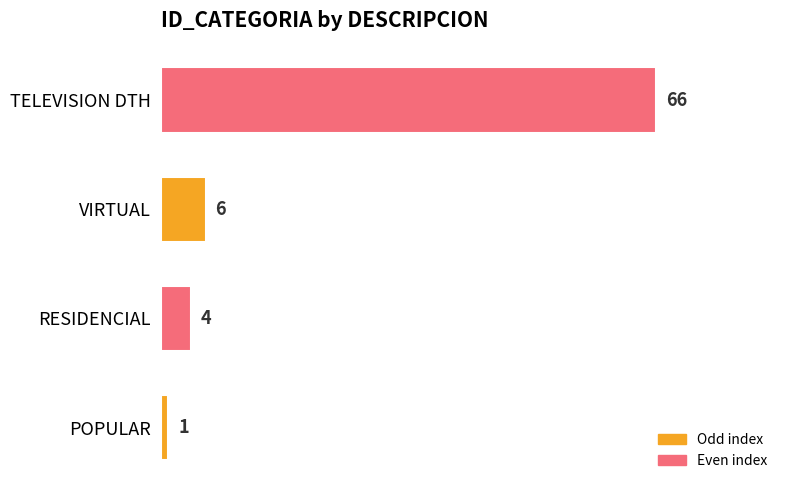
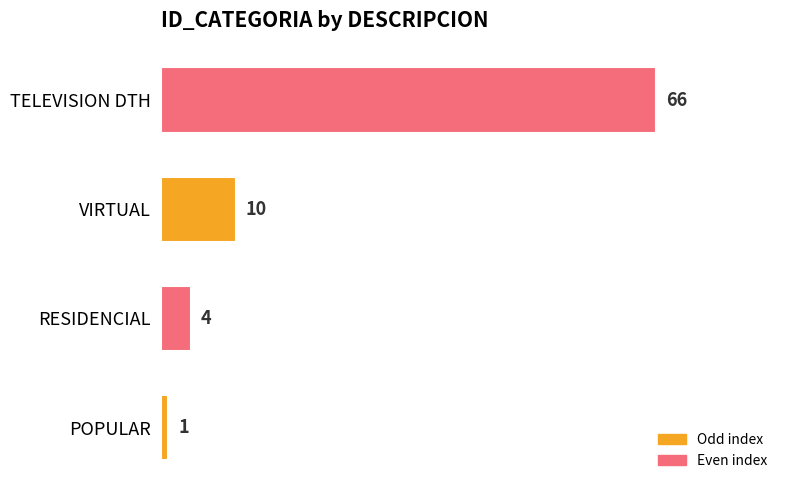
  {
    "TELEVISION DTH": 66,
-   "VIRTUAL": 6,
+   "VIRTUAL": 10,
    "RESIDENCIAL": 4,
    "POPULAR": 1
  }
